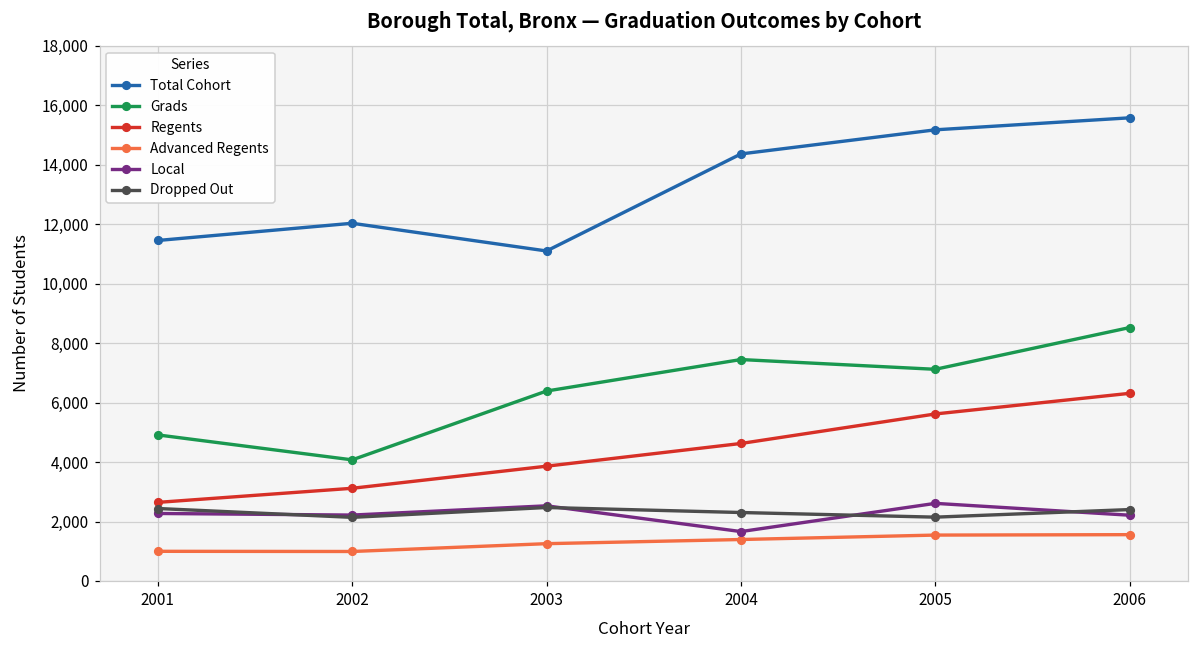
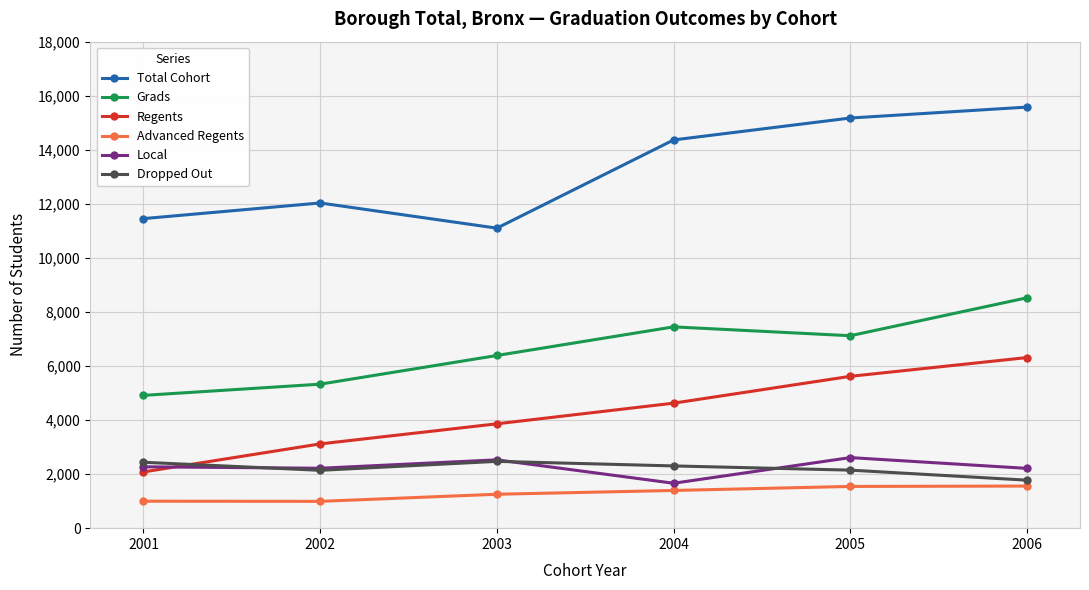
  {
    "Total Cohort": {
      "2001": "11,500",
      "2002": "12,000",
      "2003": "11,100",
      "2004": "14,400",
      "2005": "15,200",
      "2006": "15,600"
    },
    "Grads": {
      "2001": "4,900",
-     "2002": "4,100",
+     "2002": "5,300",
      "2003": "6,400",
      "2004": "7,400",
      "2005": "7,100",
      "2006": "8,500"
    },
    "Regents": {
-     "2001": "2,600",
+     "2001": "2,100",
      "2002": "3,100",
      "2003": "3,900",
      "2004": "4,600",
      "2005": "5,600",
      "2006": "6,300"
    },
    "Advanced Regents": {
      "2001": "1,000",
      "2002": "1,000",
      "2003": "1,300",
      "2004": "1,400",
      "2005": "1,500",
      "2006": "1,600"
    },
    "Local": {
      "2001": "2,300",
      "2004": "1,700",
      "2005": "2,600",
      "2006": "2,200"
    },
    "Dropped Out": {
      "2001": "2,400",
      "2004": "2,300",
      "2005": "2,100",
-     "2006": "2,400"
+     "2006": "1,800"
    }
  }
